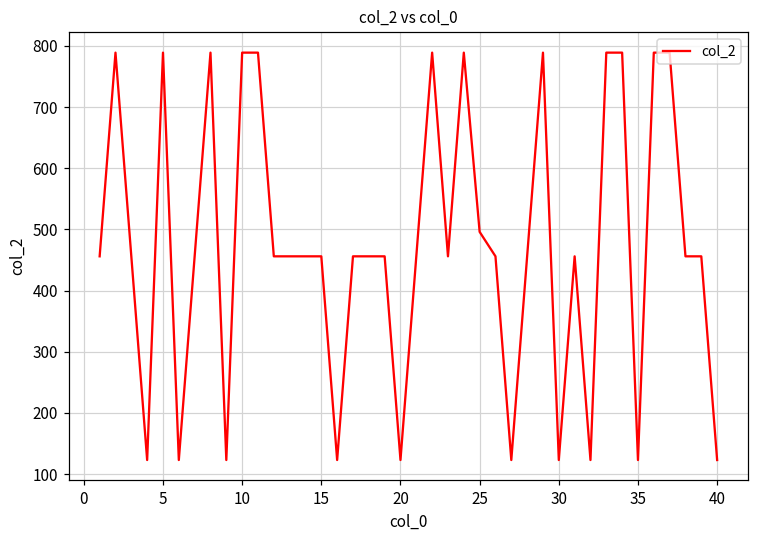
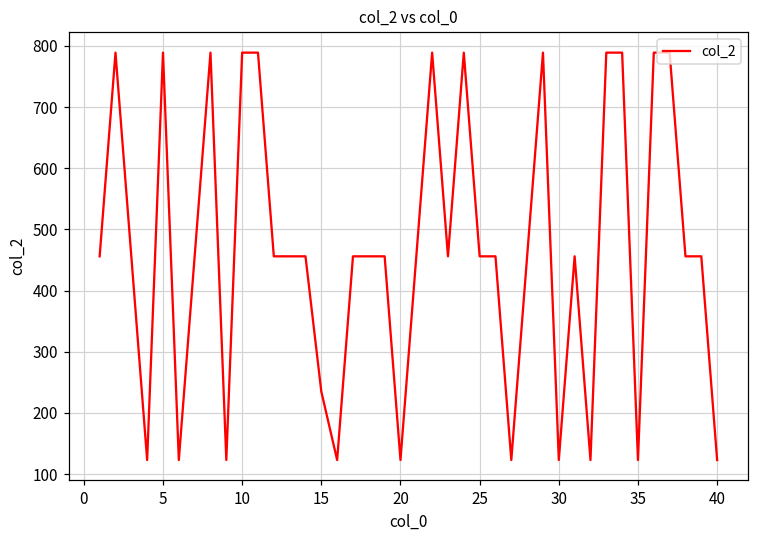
  {
    "5": 790,
    "10": 790,
-   "15": 460,
+   "15": 240,
    "20": 120,
-   "25": 500,
+   "25": 460,
    "30": 120,
    "35": 120,
    "40": 120
  }
